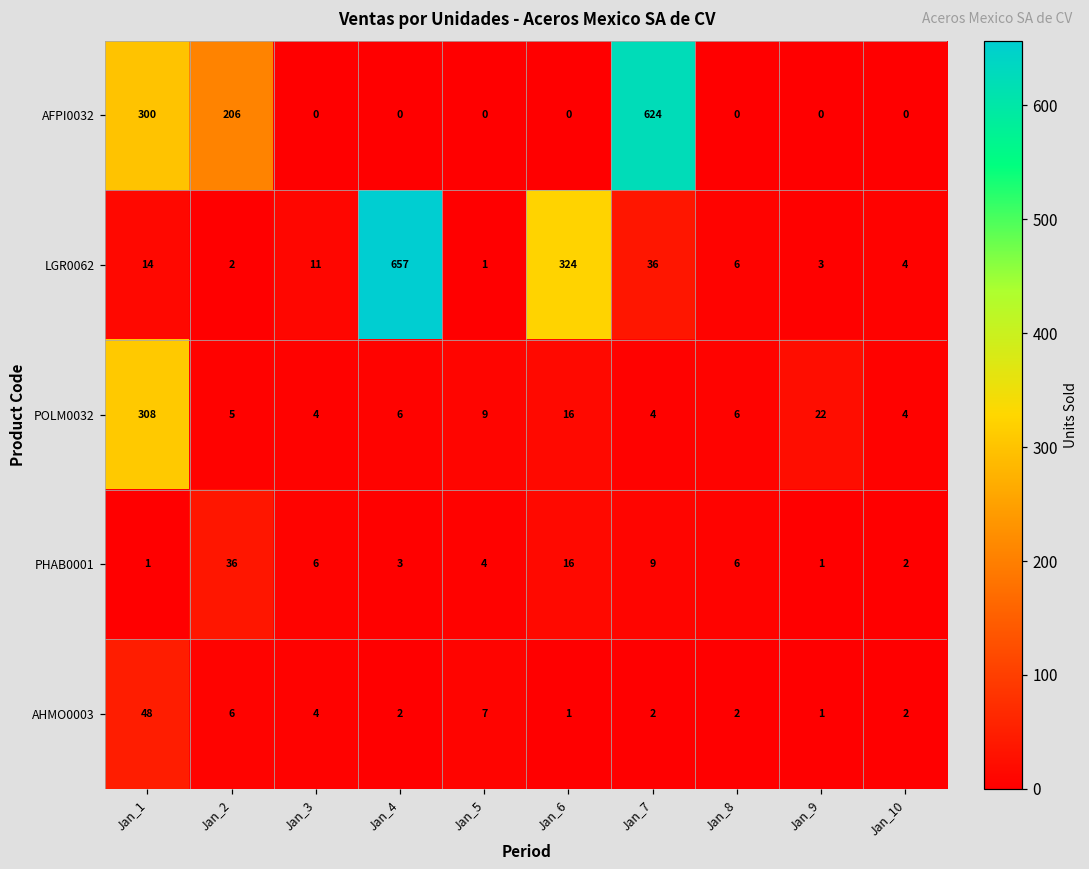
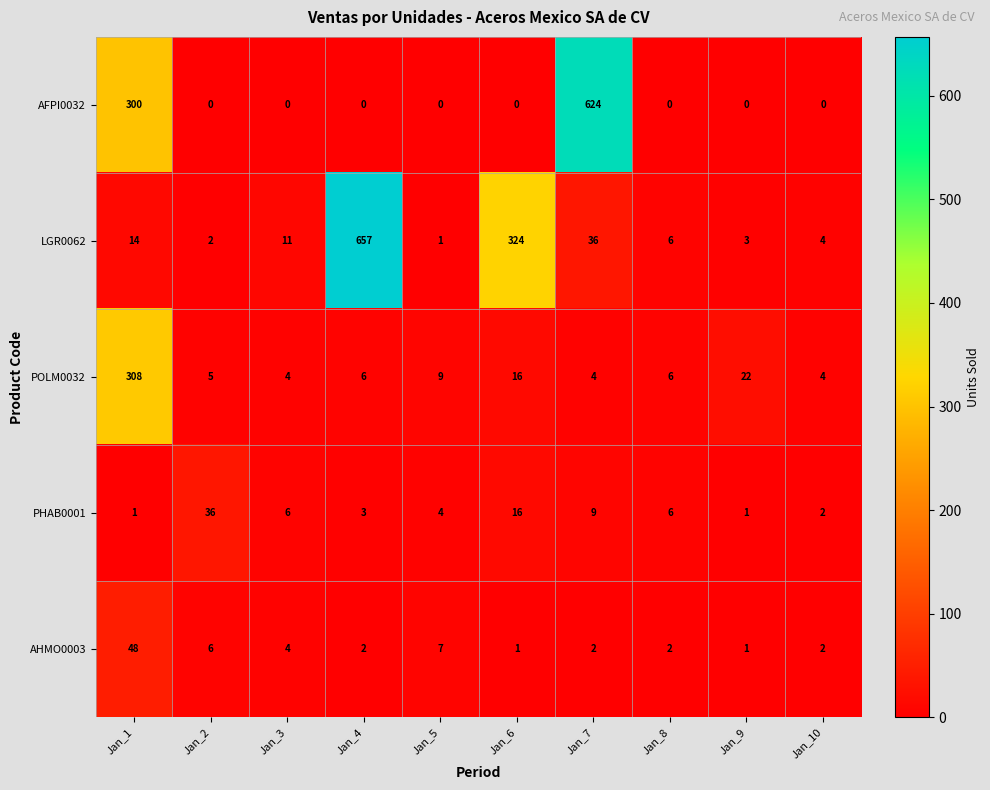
  {
    "AFPI0032": {
      "Jan_1": 300,
-     "Jan_2": 206,
+     "Jan_2": 0,
      "Jan_3": 0,
      "Jan_4": 0,
      "Jan_5": 0,
      "Jan_6": 0,
      "Jan_7": 624,
      "Jan_8": 0,
      "Jan_9": 0,
      "Jan_10": 0
    },
    "LGR0062": {
      "Jan_1": 14,
      "Jan_2": 2,
      "Jan_3": 11,
      "Jan_4": 657,
      "Jan_5": 1,
      "Jan_6": 324,
      "Jan_7": 36,
      "Jan_8": 6,
      "Jan_9": 3,
      "Jan_10": 4
    },
    "POLM0032": {
      "Jan_1": 308,
      "Jan_2": 5,
      "Jan_3": 4,
      "Jan_4": 6,
      "Jan_5": 9,
      "Jan_6": 16,
      "Jan_7": 4,
      "Jan_8": 6,
      "Jan_9": 22,
      "Jan_10": 4
    },
    "PHAB0001": {
      "Jan_1": 1,
      "Jan_2": 36,
      "Jan_3": 6,
      "Jan_4": 3,
      "Jan_5": 4,
      "Jan_6": 16,
      "Jan_7": 9,
      "Jan_8": 6,
      "Jan_9": 1,
      "Jan_10": 2
    },
    "AHMO0003": {
      "Jan_1": 48,
      "Jan_2": 6,
      "Jan_3": 4,
      "Jan_4": 2,
      "Jan_5": 7,
      "Jan_6": 1,
      "Jan_7": 2,
      "Jan_8": 2,
      "Jan_9": 1,
      "Jan_10": 2
    }
  }
